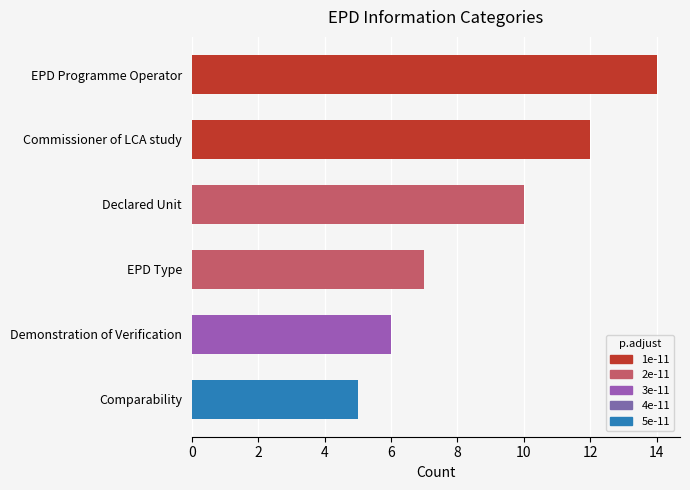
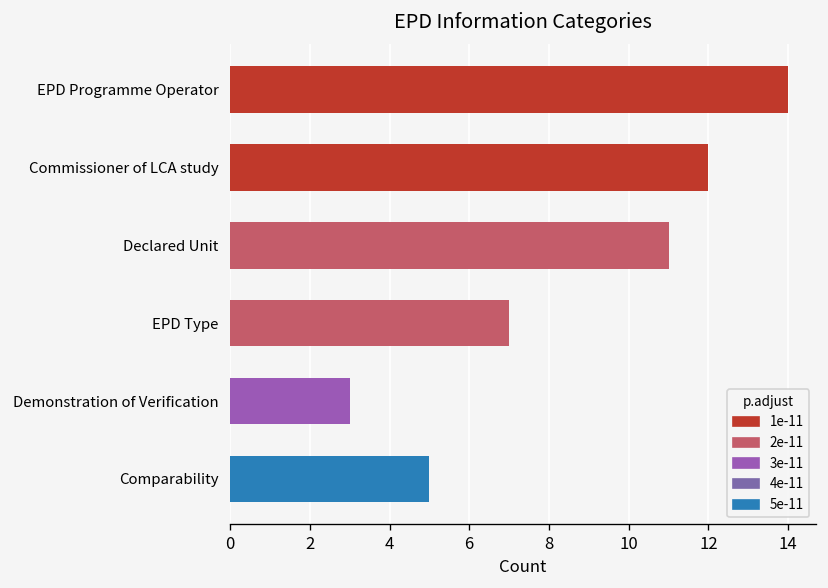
  {
    "EPD Programme Operator": 14,
    "Commissioner of LCA study": 12,
-   "Declared Unit": 10,
+   "Declared Unit": 11,
    "EPD Type": 7,
-   "Demonstration of Verification": 6,
+   "Demonstration of Verification": 3,
    "Comparability": 5
  }
